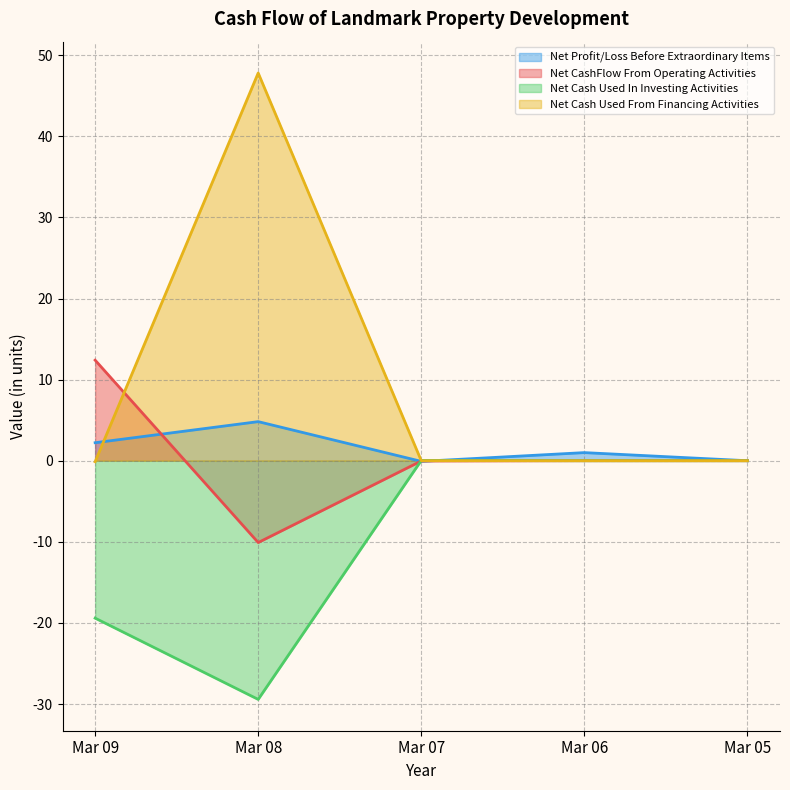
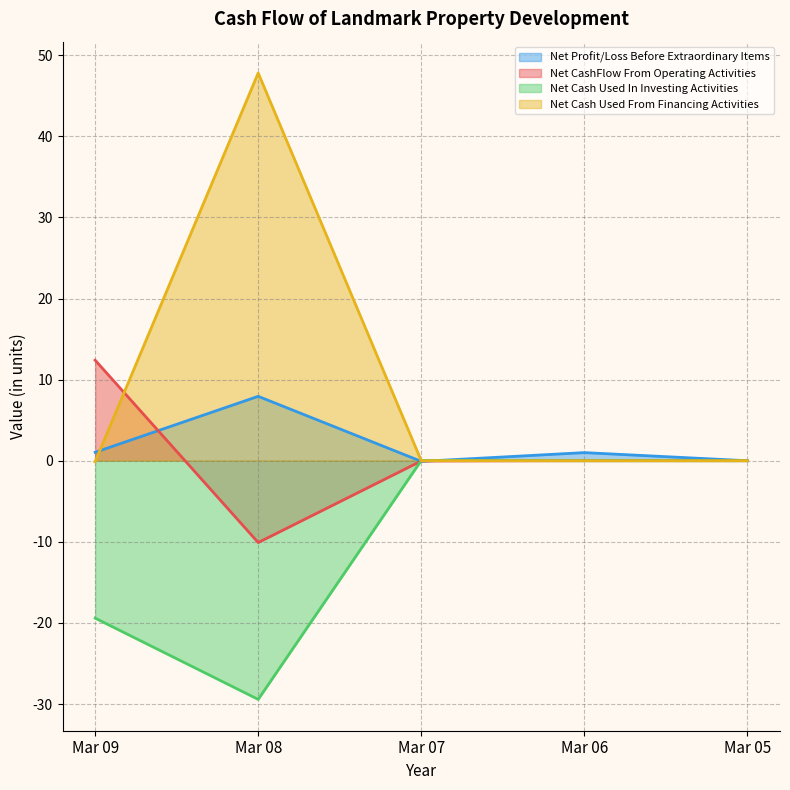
  {
    "Net Profit/Loss Before Extraordinary Items": {
-     "Mar 09": 2,
-     "Mar 08": 5,
+     "Mar 09": 1,
+     "Mar 08": 8,
      "Mar 06": 1
    }
  }
